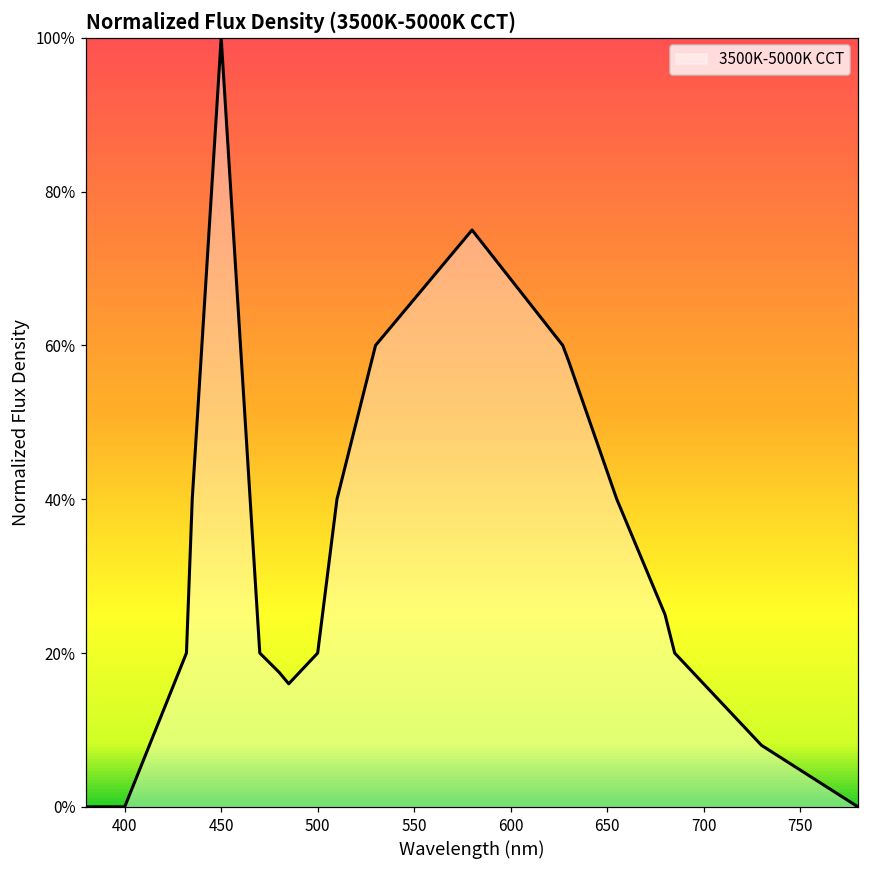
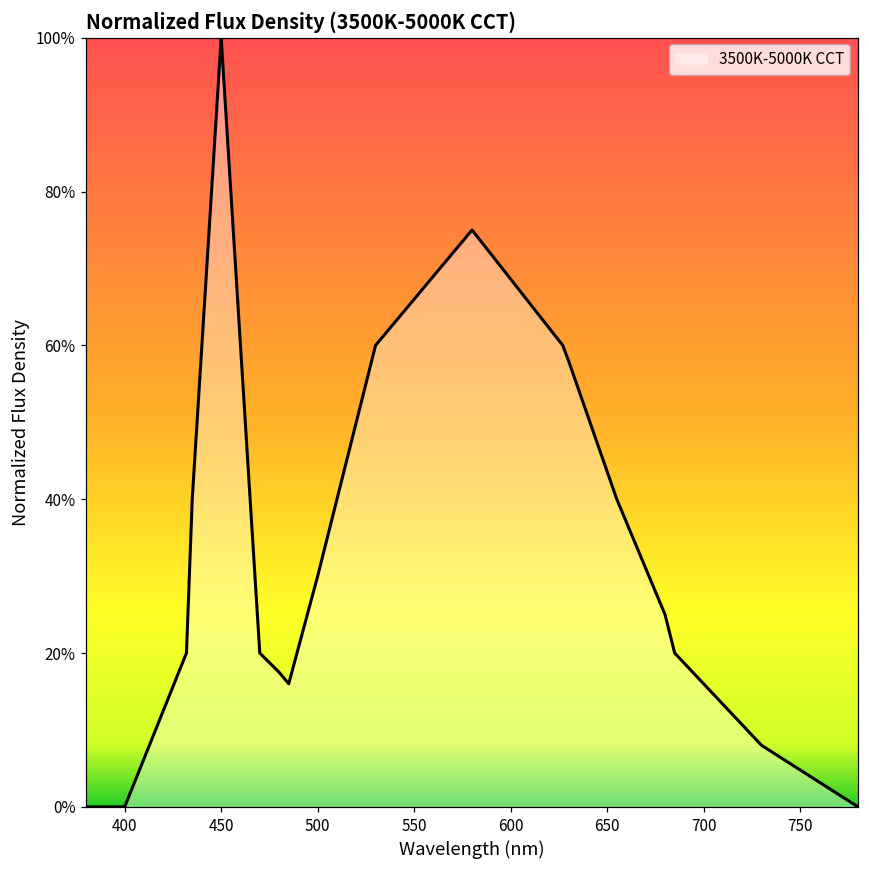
  {
    "400": "0%",
    "450": "100%",
-   "500": "20%"
+   "500": "30%"
  }
